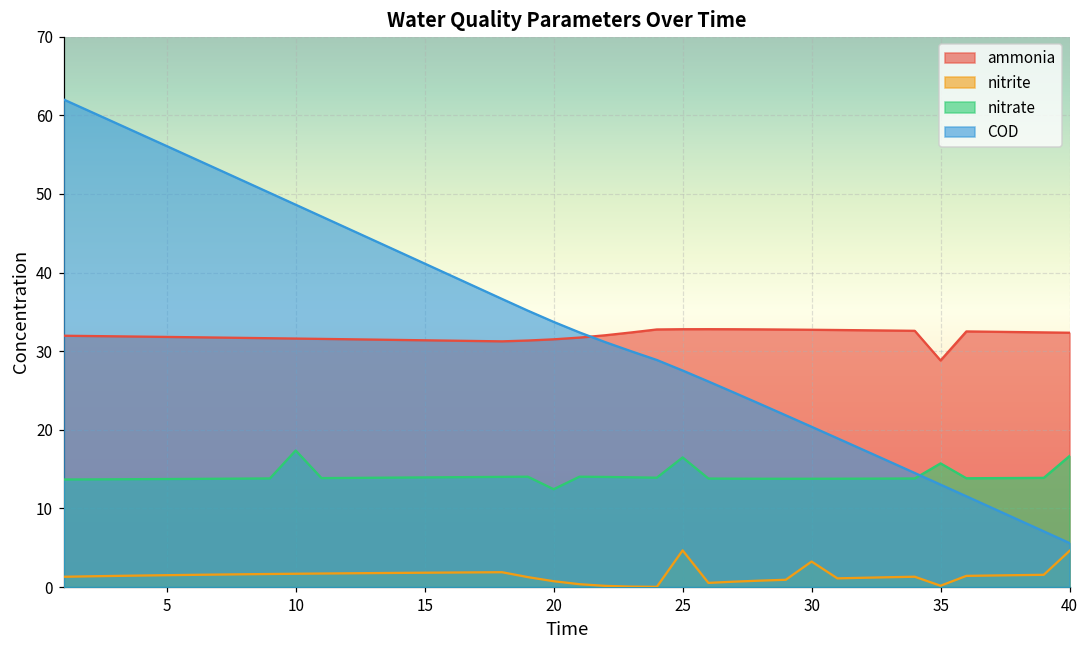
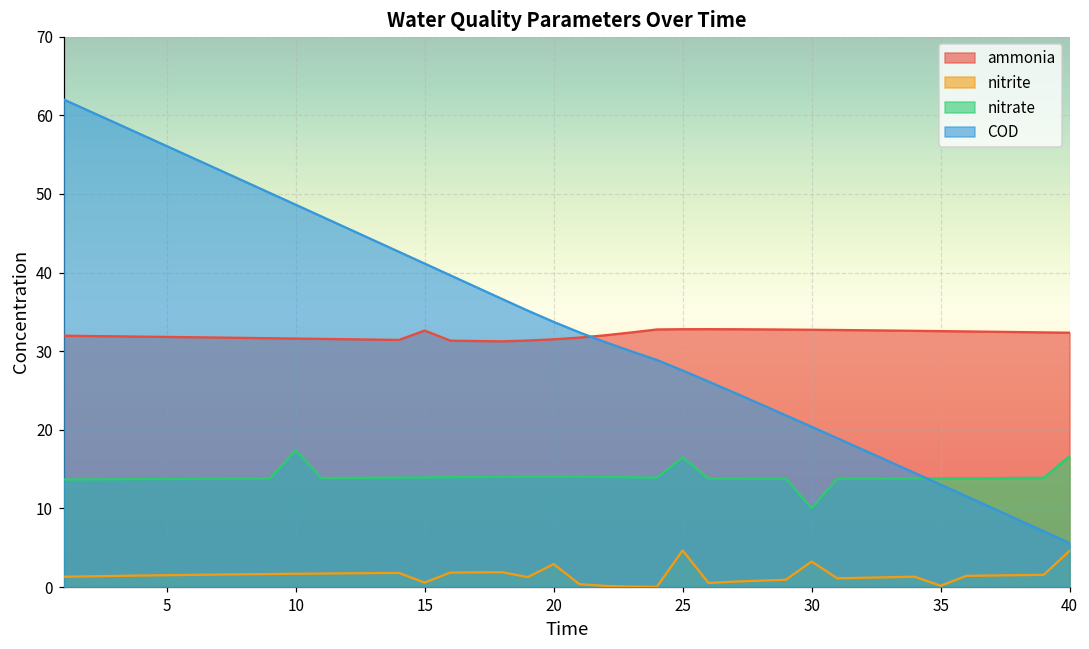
  {
    "ammonia": {
      "5": 32,
      "10": 32,
-     "15": 31,
+     "15": 33,
      "20": 32,
      "25": 33,
      "30": 33,
-     "35": 29,
+     "35": 33,
      "40": 32
    },
    "nitrite": {
      "5": 2,
      "10": 2,
-     "15": 2,
-     "20": 1,
+     "15": 1,
+     "20": 3,
      "25": 5,
      "30": 3,
      "35": 0,
      "40": 5
    },
    "nitrate": {
      "5": 14,
      "10": 17,
      "15": 14,
-     "20": 12,
+     "20": 14,
      "25": 16,
-     "30": 14,
-     "35": 16,
+     "30": 10,
+     "35": 14,
      "40": 17
    },
    "COD": {
      "5": 56,
      "10": 49,
      "15": 41,
      "20": 34,
      "25": 28,
      "30": 20,
      "35": 13,
      "40": 6
    }
  }
